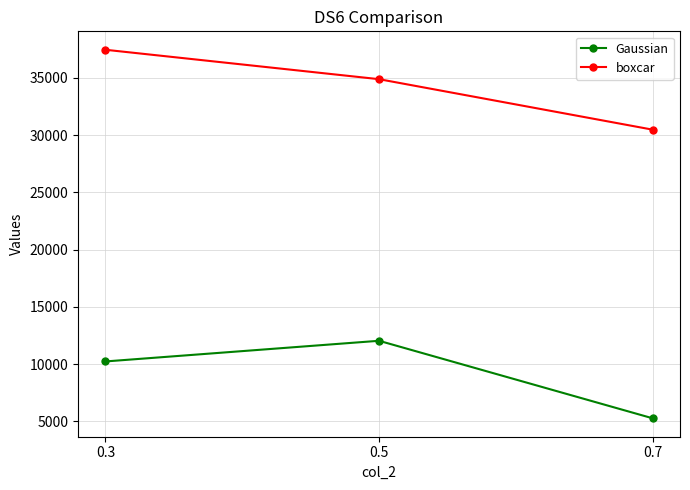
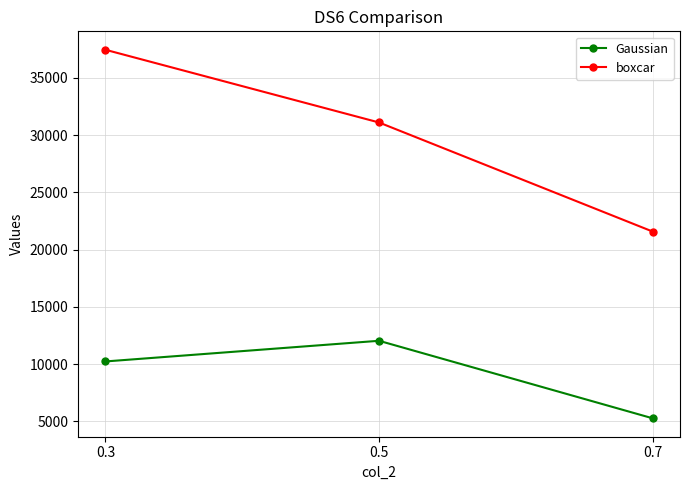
  {
    "Gaussian": {
      "0.3": 10200,
      "0.5": 12000,
      "0.7": 5300
    },
    "boxcar": {
      "0.3": 37500,
-     "0.5": 34900,
-     "0.7": 30500
+     "0.5": 31100,
+     "0.7": 21600
    }
  }
